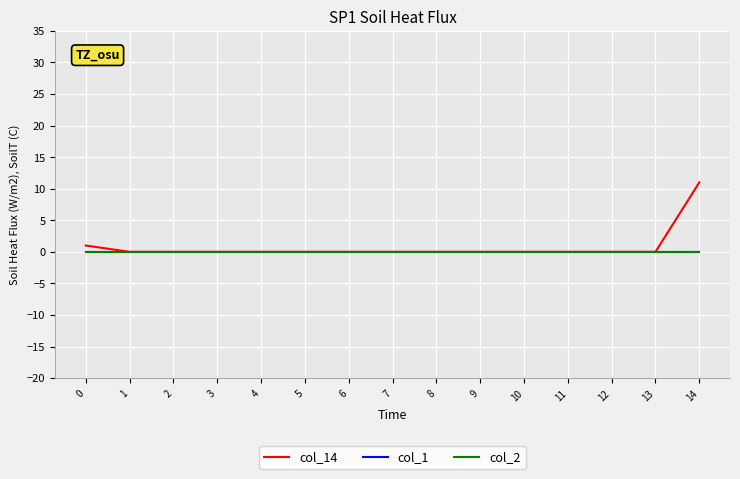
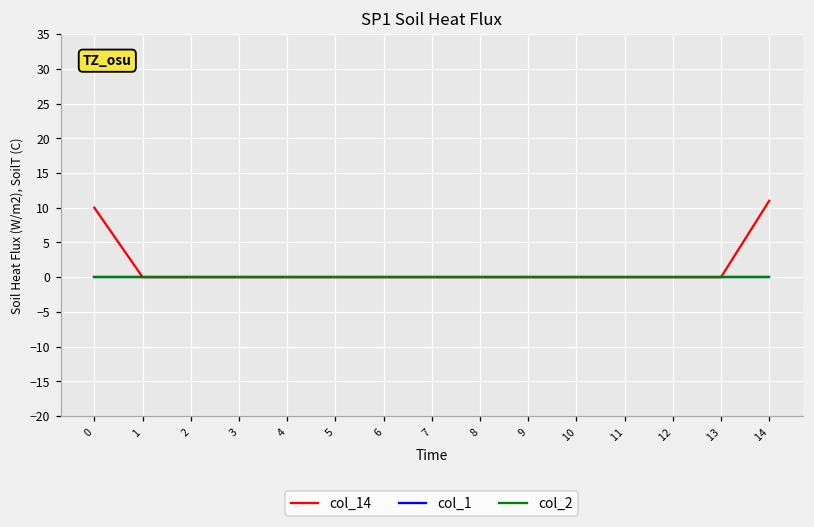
  {
    "col_14": {
-     "0": 1,
+     "0": 10,
      "14": 11
    },
    "col_2": {
      "0": 0,
      "14": 0
    }
  }
